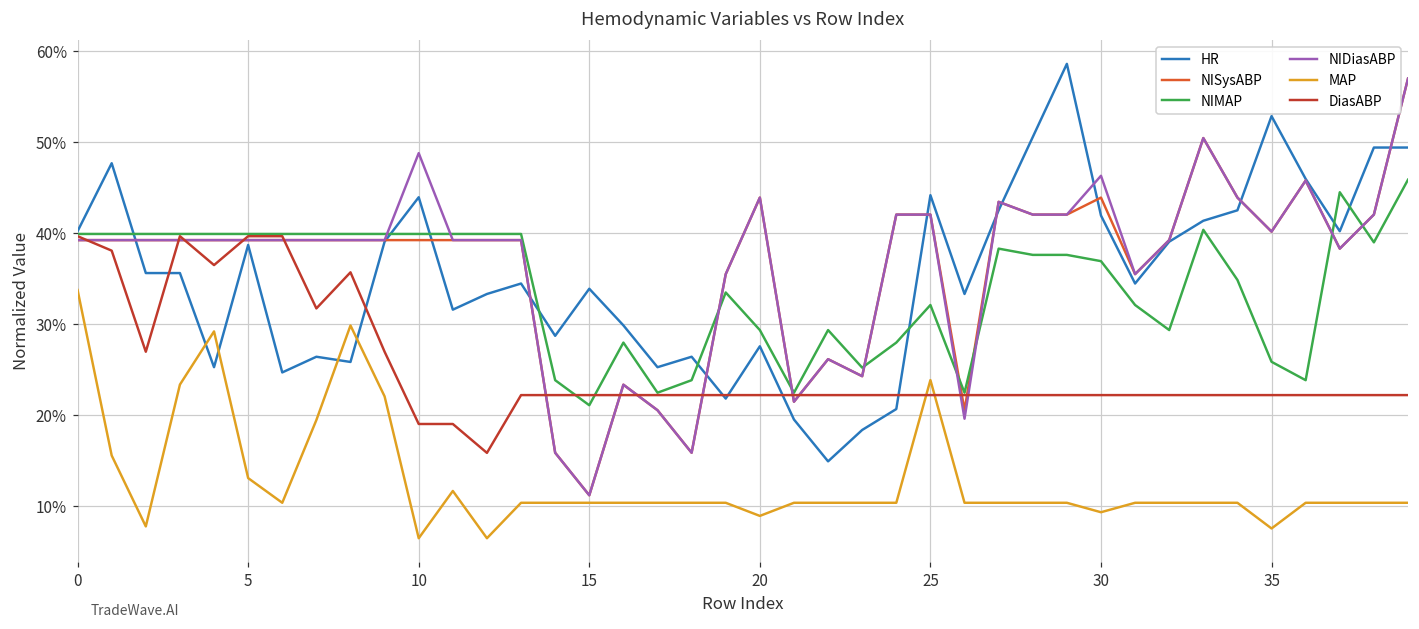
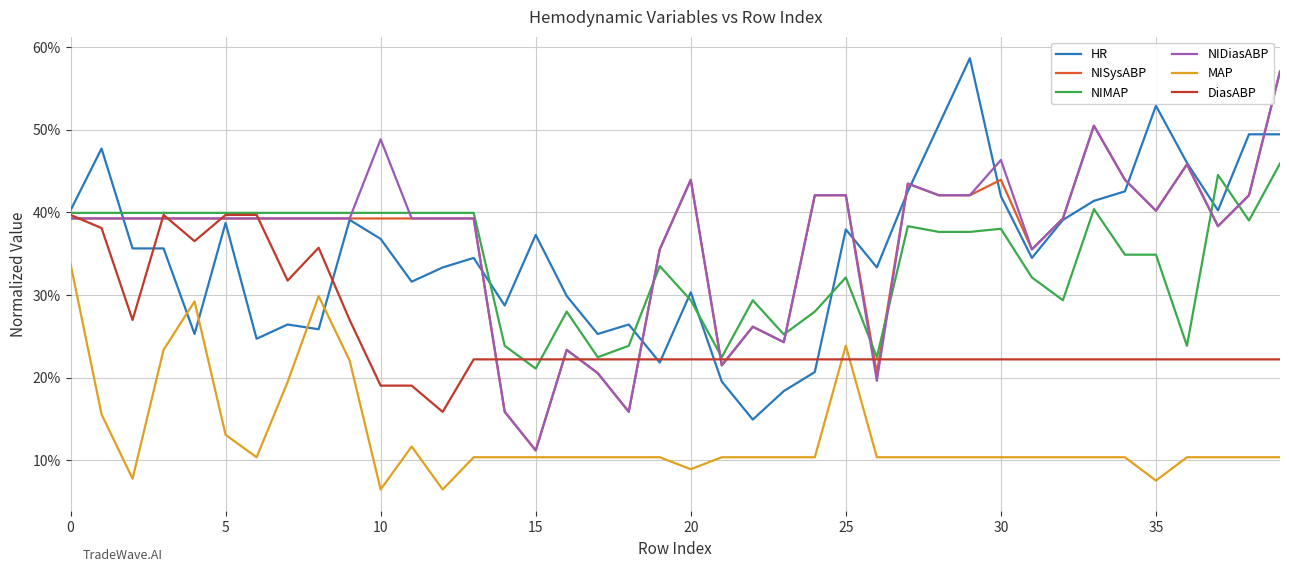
  {
    "HR": {
      "5": "39%",
-     "10": "44%",
-     "15": "34%",
-     "20": "28%",
-     "25": "44%",
+     "10": "37%",
+     "15": "37%",
+     "20": "30%",
+     "25": "38%",
      "30": "42%",
      "35": "53%"
    },
    "NIMAP": {
      "10": "40%",
      "15": "21%",
      "20": "29%",
      "25": "32%",
-     "30": "37%",
-     "35": "26%"
+     "30": "38%",
+     "35": "35%"
    },
    "NIDiasABP": {
      "10": "49%",
      "30": "46%"
    },
    "MAP": {
      "0": "34%",
      "5": "13%",
      "10": "6%",
      "15": "10%",
      "20": "9%",
      "25": "24%",
-     "30": "9%",
+     "30": "10%",
      "35": "8%"
    }
  }
